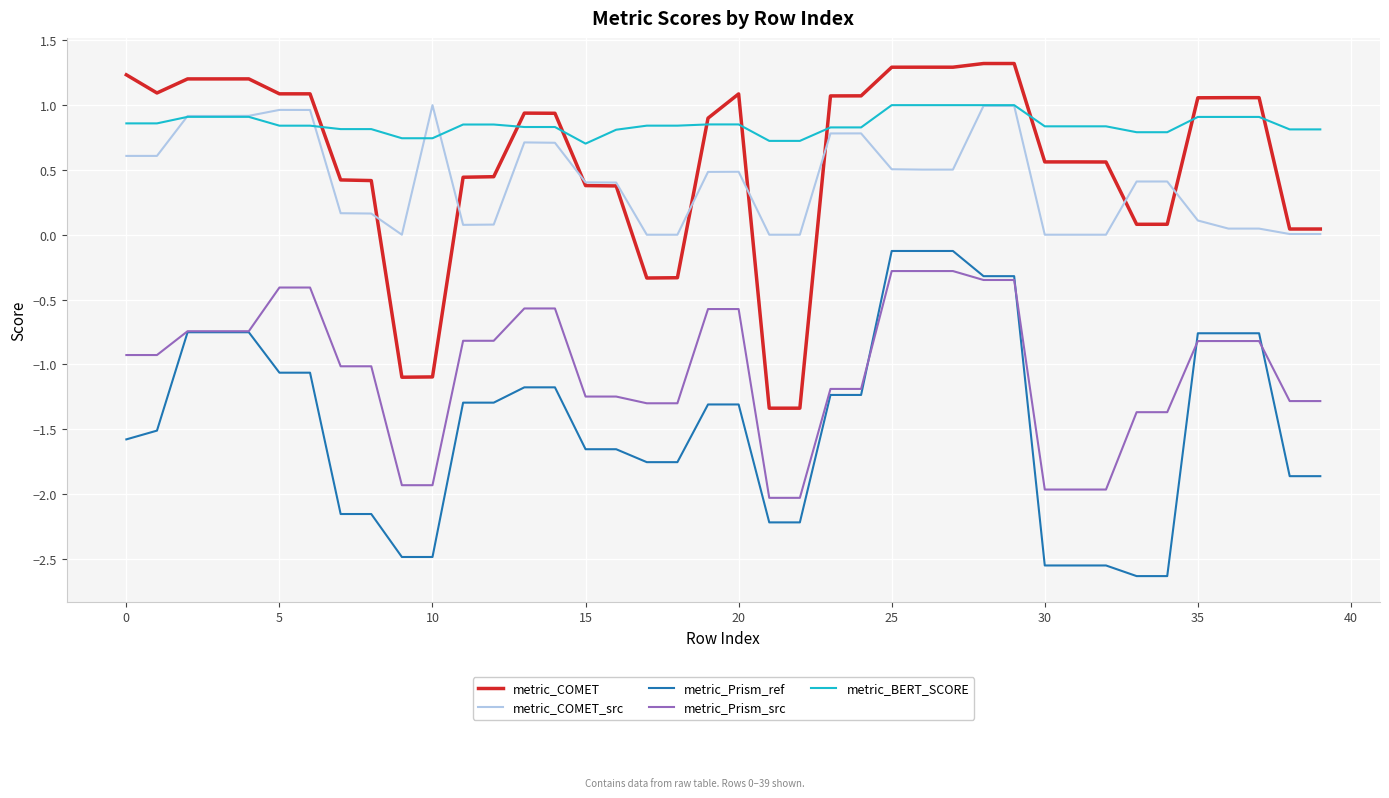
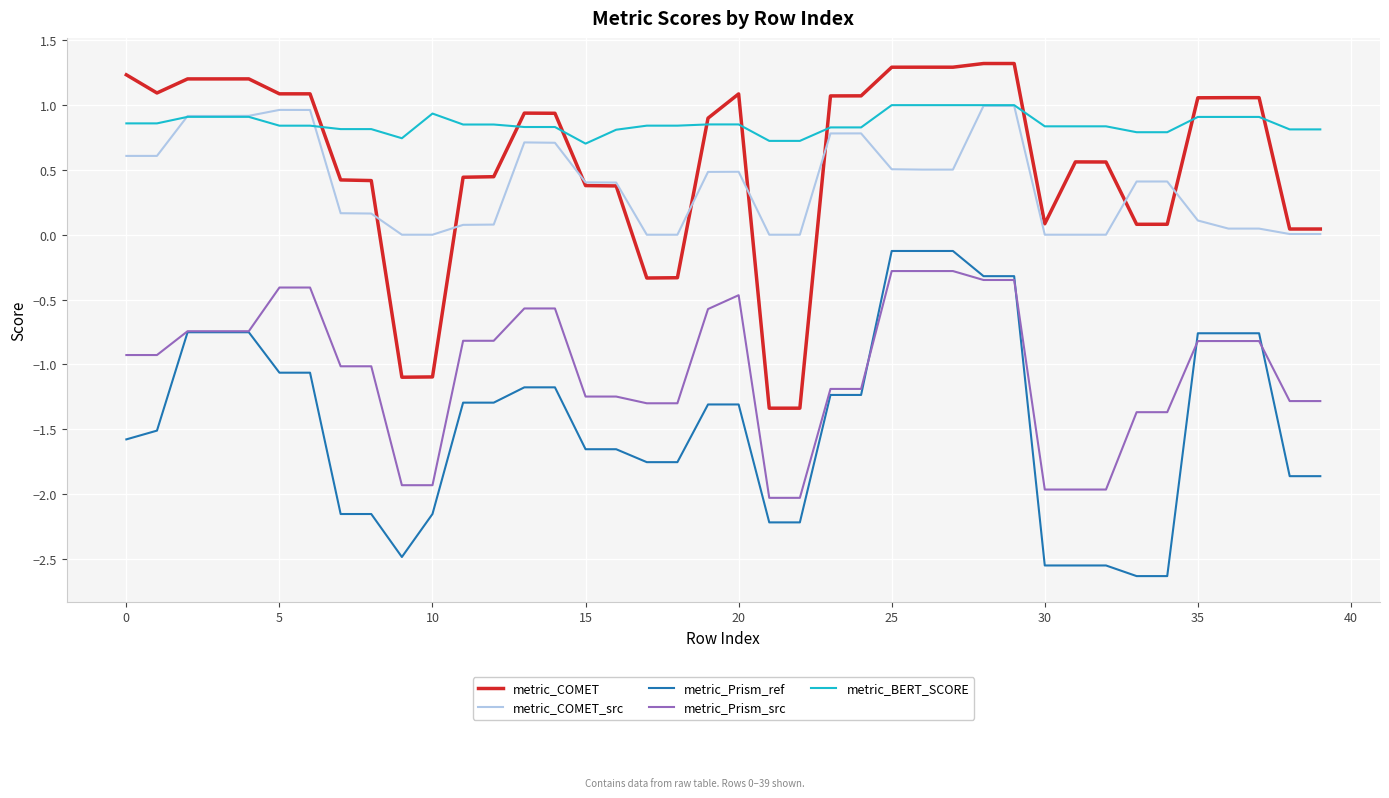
  {
    "metric_COMET": {
      "0": 1.23,
      "5": 1.09,
      "10": -1.10,
      "15": 0.38,
      "20": 1.09,
      "25": 1.29,
-     "30": 0.56,
+     "30": 0.08,
      "35": 1.06
    },
    "metric_COMET_src": {
      "0": 0.61,
      "5": 0.96,
-     "10": 1,
+     "10": 0,
      "15": 0.40,
      "20": 0.49,
      "25": 0.51,
      "30": 0,
      "35": 0.11
    },
    "metric_Prism_ref": {
      "0": -1.58,
      "5": -1.06,
-     "10": -2.49,
+     "10": -2.16,
      "15": -1.66,
      "20": -1.31,
      "25": -0.13,
      "30": -2.55,
      "35": -0.76
    },
    "metric_Prism_src": {
      "0": -0.93,
      "5": -0.41,
      "10": -1.93,
      "15": -1.25,
-     "20": -0.57,
+     "20": -0.47,
      "25": -0.28,
      "30": -1.97,
      "35": -0.82
    },
    "metric_BERT_SCORE": {
      "0": 0.86,
      "5": 0.84,
-     "10": 0.74,
+     "10": 0.94,
      "15": 0.70,
      "20": 0.85,
      "25": 1.00,
      "30": 0.84,
      "35": 0.91
    }
  }
